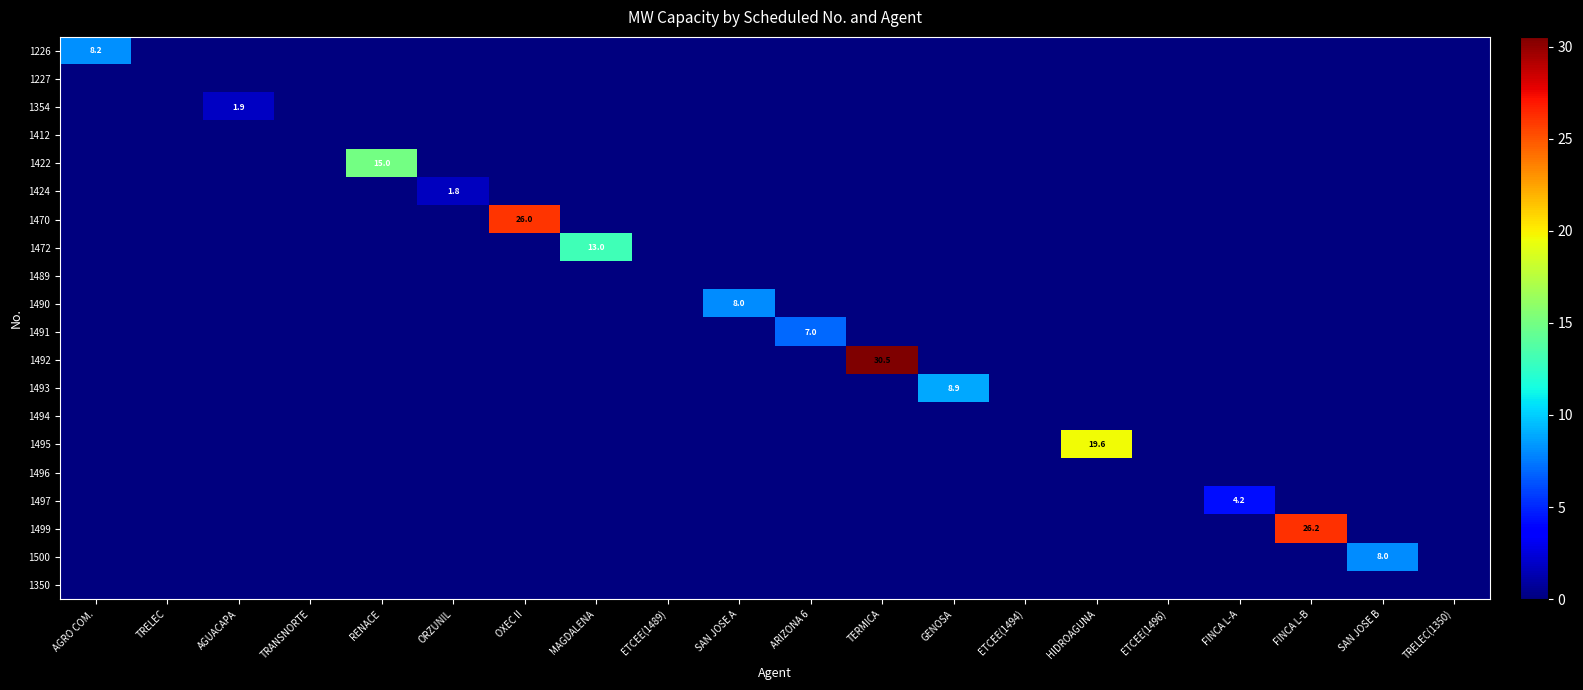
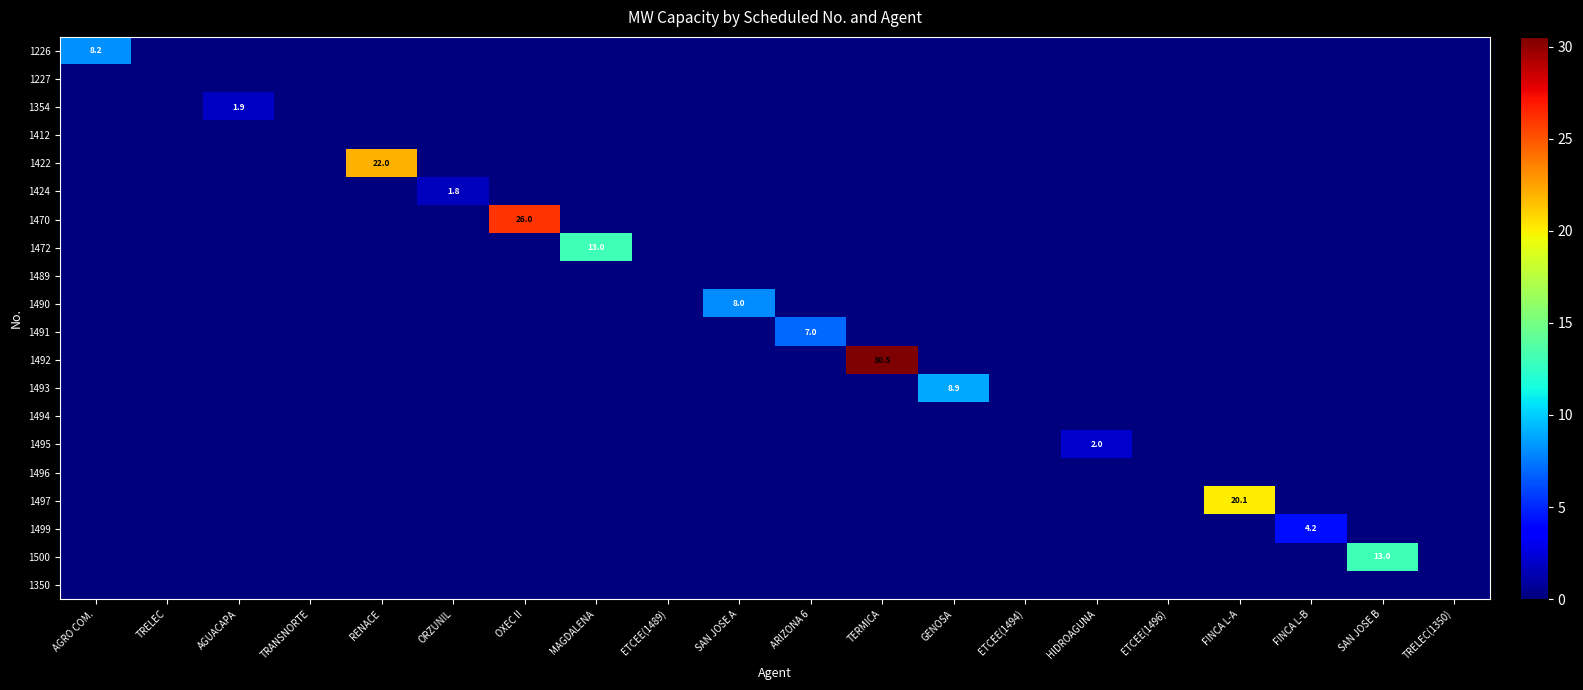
  {
    "1226": {
      "AGRO COM.": 8.2
    },
    "1354": {
      "AGUACAPA": 1.9
    },
    "1422": {
-     "RENACE": 15.0
+     "RENACE": 22.0
    },
    "1424": {
      "ORZUNIL": 1.8
    },
    "1470": {
      "OXEC II": 26.0
    },
    "1472": {
      "MAGDALENA": 13.0
    },
    "1490": {
      "SAN JOSE A": 8.0
    },
    "1491": {
      "ARIZONA 6": 7.0
    },
    "1492": {
      "TERMICA": 30.5
    },
    "1493": {
      "GENOSA": 8.9
    },
    "1495": {
-     "HIDROAGUNA": 19.6
+     "HIDROAGUNA": 2.0
    },
    "1497": {
-     "FINCA L-A": 4.2
+     "FINCA L-A": 20.1
    },
    "1499": {
-     "FINCA L-B": 26.2
+     "FINCA L-B": 4.2
    },
    "1500": {
-     "SAN JOSE B": 8.0
+     "SAN JOSE B": 13.0
    }
  }
